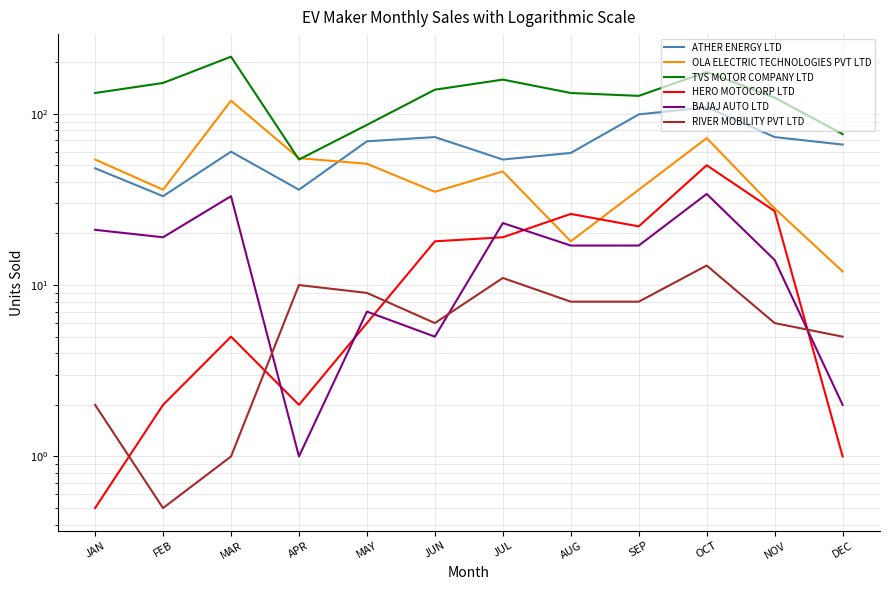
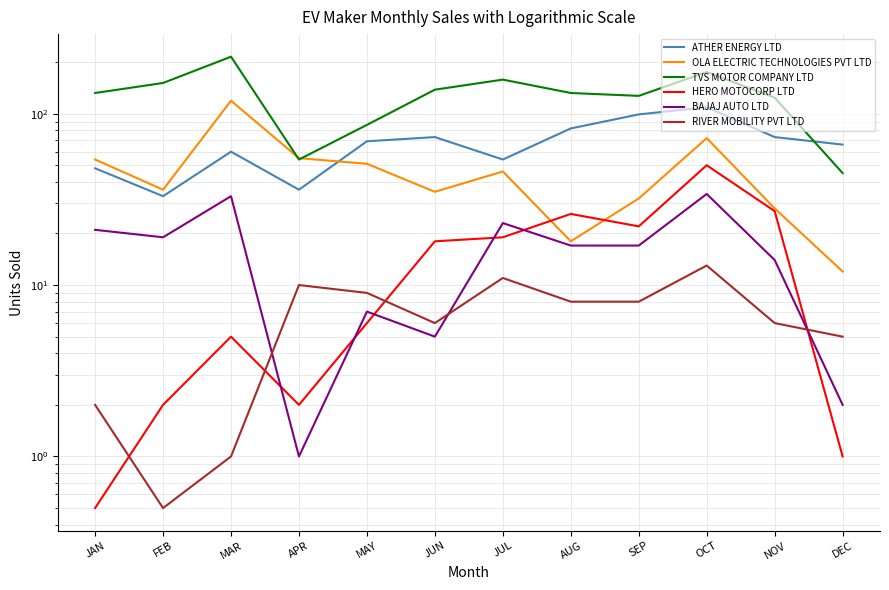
  {
    "ATHER ENERGY LTD": {
      "JAN": 48,
      "FEB": 33,
      "MAR": 60,
      "APR": 36,
      "MAY": 69,
      "JUN": 73,
      "JUL": 54,
-     "AUG": 59,
+     "AUG": 80,
      "SEP": 100,
      "NOV": 73,
      "DEC": 66
    },
    "OLA ELECTRIC TECHNOLOGIES PVT LTD": {
      "JAN": 54,
      "FEB": 36,
      "MAR": 120,
      "MAY": 51,
      "JUN": 35,
      "JUL": 46,
      "AUG": 18,
-     "SEP": 36,
+     "SEP": 32,
      "OCT": 72,
      "NOV": 28,
      "DEC": 12
    },
    "TVS MOTOR COMPANY LTD": {
      "JAN": 130,
      "FEB": 150,
      "MAR": 220,
      "MAY": 90,
      "JUN": 140,
      "JUL": 160,
      "AUG": 130,
      "SEP": 130,
-     "DEC": 80
+     "DEC": 45
    },
    "HERO MOTOCORP LTD": {
      "JAN": 0.50,
      "FEB": 2,
      "MAR": 5,
      "APR": 2,
      "MAY": 6,
      "JUN": 18,
      "JUL": 19,
      "AUG": 26,
      "SEP": 22,
      "OCT": 50,
      "NOV": 27,
      "DEC": 1
    },
    "BAJAJ AUTO LTD": {
      "JAN": 21,
      "FEB": 19,
      "MAR": 33,
      "APR": 1,
      "MAY": 7,
      "JUN": 5,
      "JUL": 23,
      "AUG": 17,
      "SEP": 17,
      "OCT": 34,
      "NOV": 14,
      "DEC": 2
    },
    "RIVER MOBILITY PVT LTD": {
      "JAN": 2,
      "FEB": 0.50,
      "MAR": 1,
      "APR": 10,
      "MAY": 9,
      "JUN": 6,
      "JUL": 11,
      "AUG": 8,
      "SEP": 8,
      "OCT": 13,
      "NOV": 6,
      "DEC": 5
    }
  }
